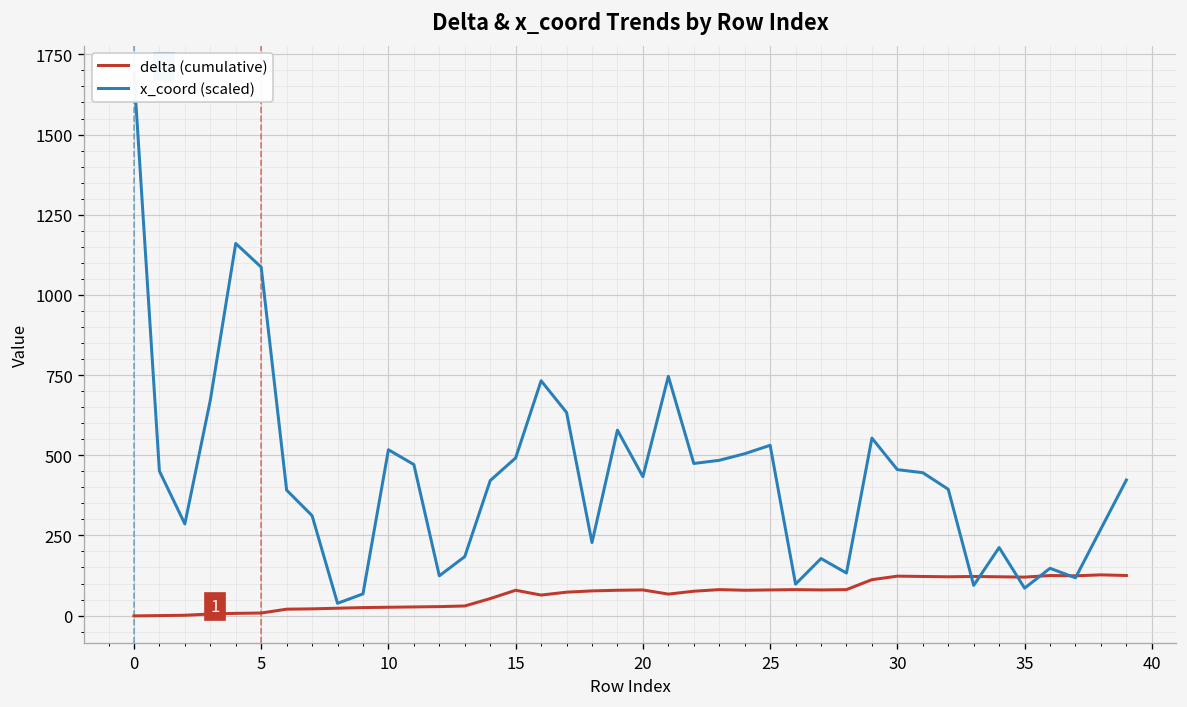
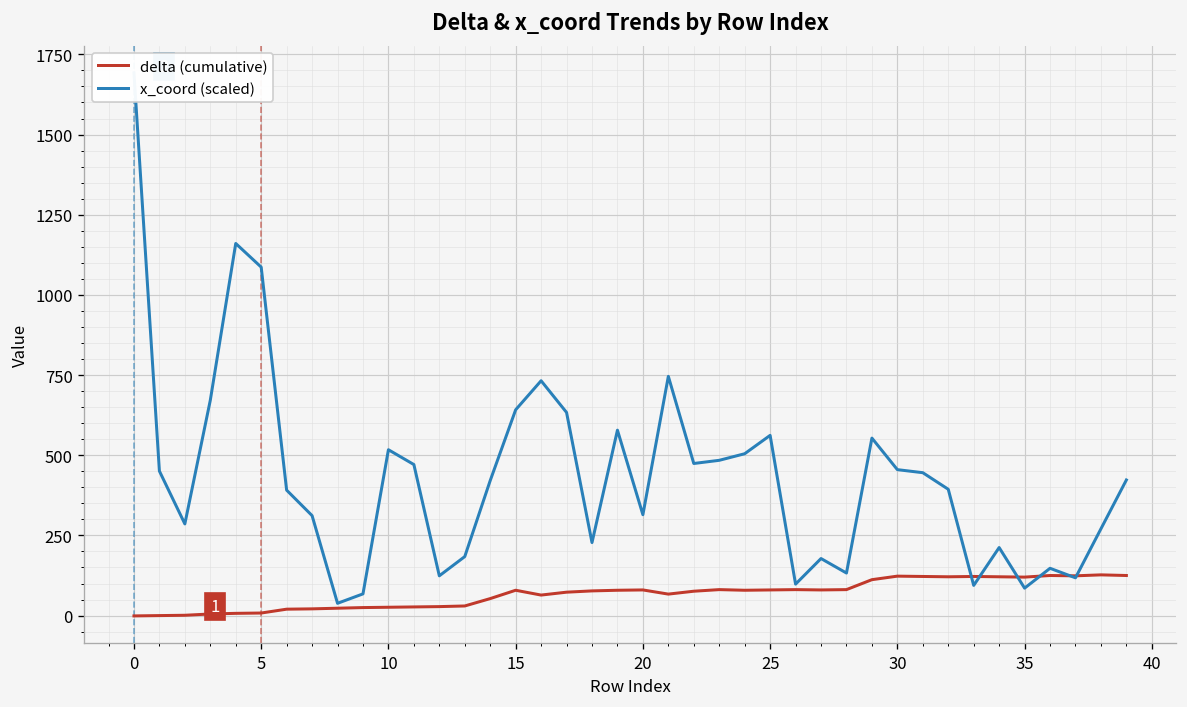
  {
    "delta (cumulative)": {
      "0": 0,
      "5": 10,
      "10": 30,
      "15": 80,
      "20": 80,
      "25": 80,
      "30": 120,
      "35": 120
    },
    "x_coord (scaled)": {
      "5": 1090,
      "10": 520,
-     "15": 490,
-     "20": 430,
-     "25": 530,
+     "15": 640,
+     "20": 310,
+     "25": 560,
      "30": 460,
      "35": 90
    }
  }
